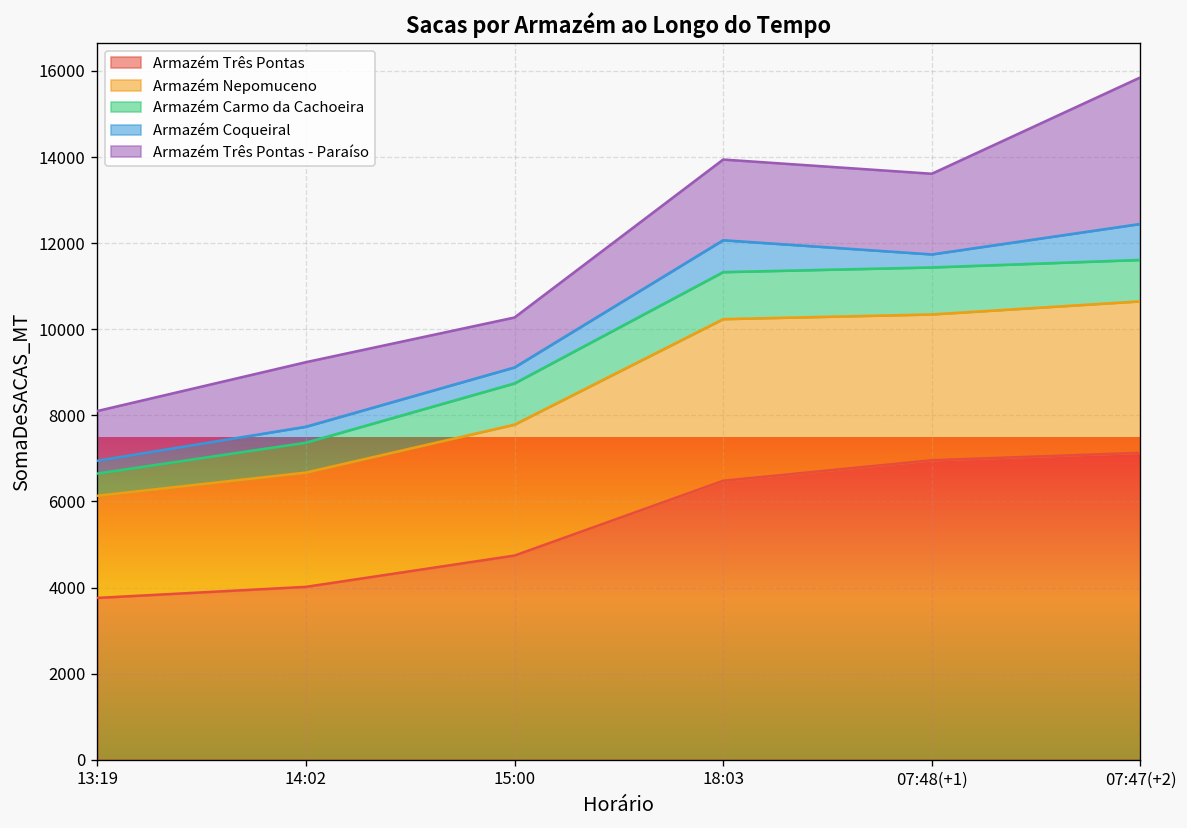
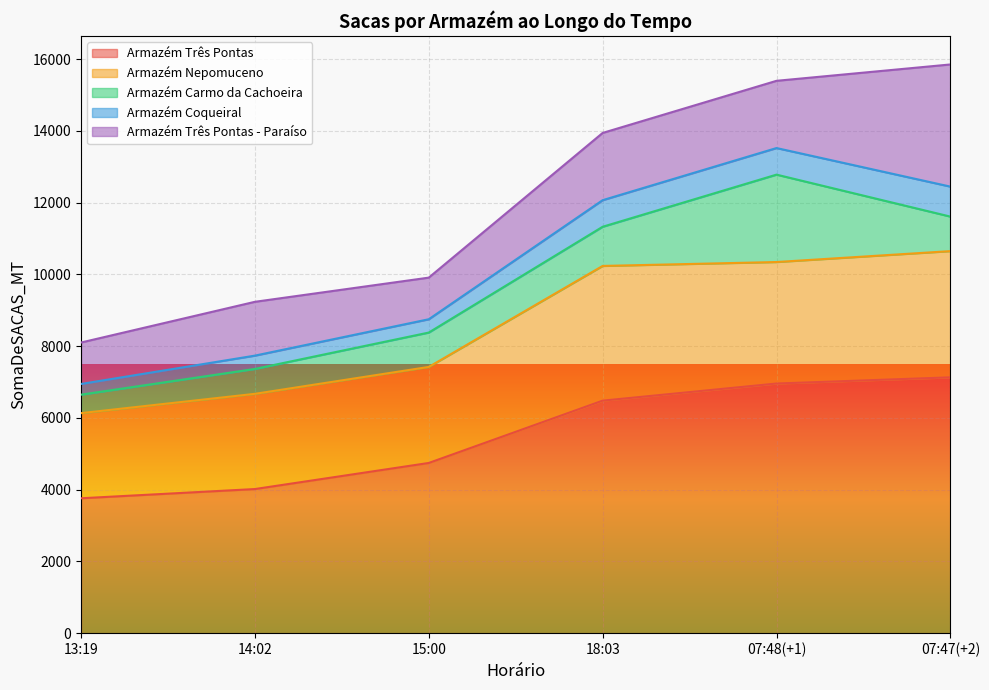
  {
    "Armazém Três Pontas": {
      "13:19": 3800,
      "14:02": 4000,
      "15:00": 4700,
      "18:03": 6500,
      "07:48(+1)": 7000,
      "07:47(+2)": 7100
    },
    "Armazém Nepomuceno": {
      "13:19": 2400,
      "14:02": 2700,
-     "15:00": 3000,
+     "15:00": 2700,
      "18:03": 3800,
      "07:48(+1)": 3400,
      "07:47(+2)": 3500
    },
    "Armazém Carmo da Cachoeira": {
      "13:19": 500,
      "14:02": 700,
      "15:00": 1000,
      "18:03": 1100,
-     "07:48(+1)": 1100,
+     "07:48(+1)": 2400,
      "07:47(+2)": 1000
    },
    "Armazém Coqueiral": {
      "13:19": 300,
      "14:02": 400,
      "15:00": 400,
      "18:03": 700,
-     "07:48(+1)": 300,
+     "07:48(+1)": 700,
      "07:47(+2)": 800
    },
    "Armazém Três Pontas - Paraíso": {
      "13:19": 1200,
      "14:02": 1500,
      "15:00": 1200,
      "18:03": 1900,
      "07:48(+1)": 1900,
      "07:47(+2)": 3400
    }
  }
